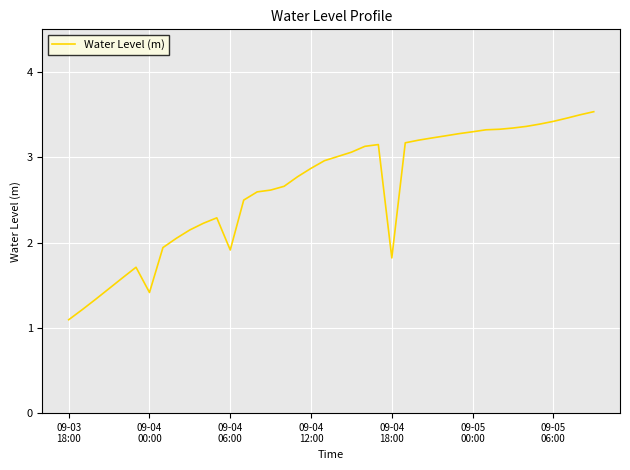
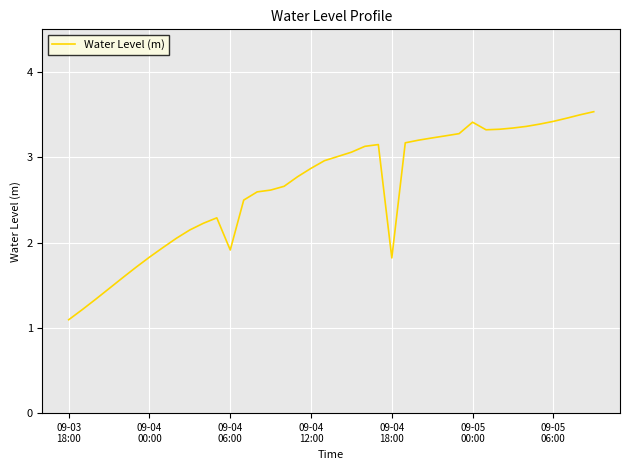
  {
    "09-03 18:00": 1.1,
-   "09-04 00:00": 1.4,
+   "09-04 00:00": 1.8,
    "09-04 06:00": 1.9,
    "09-04 12:00": 2.9,
    "09-04 18:00": 1.8,
-   "09-05 00:00": 3.3,
+   "09-05 00:00": 3.4,
    "09-05 06:00": 3.4
  }
